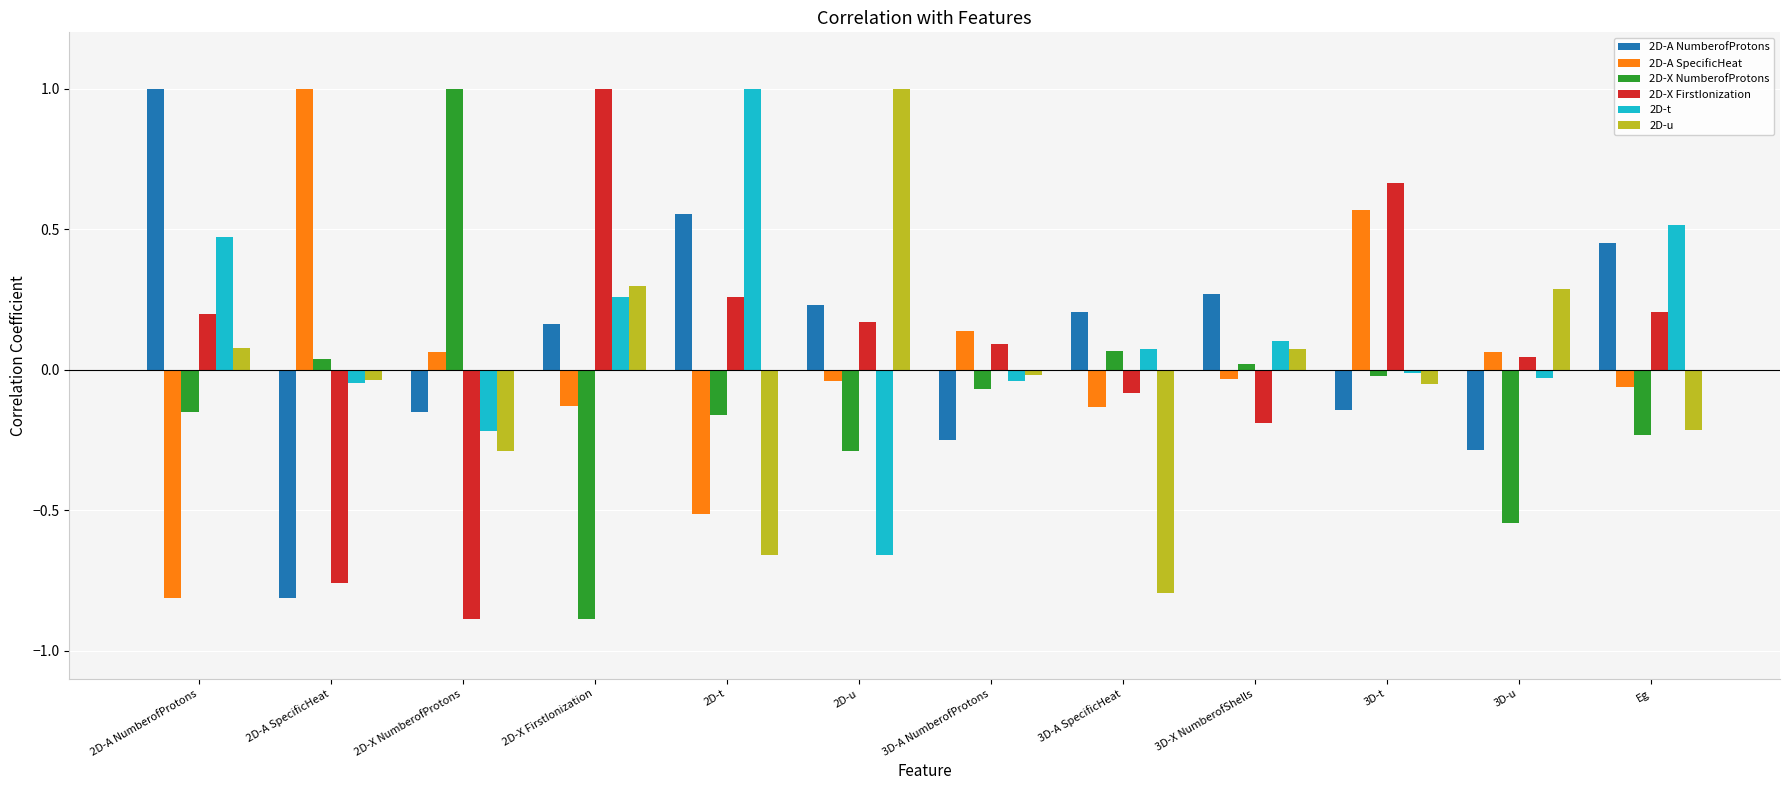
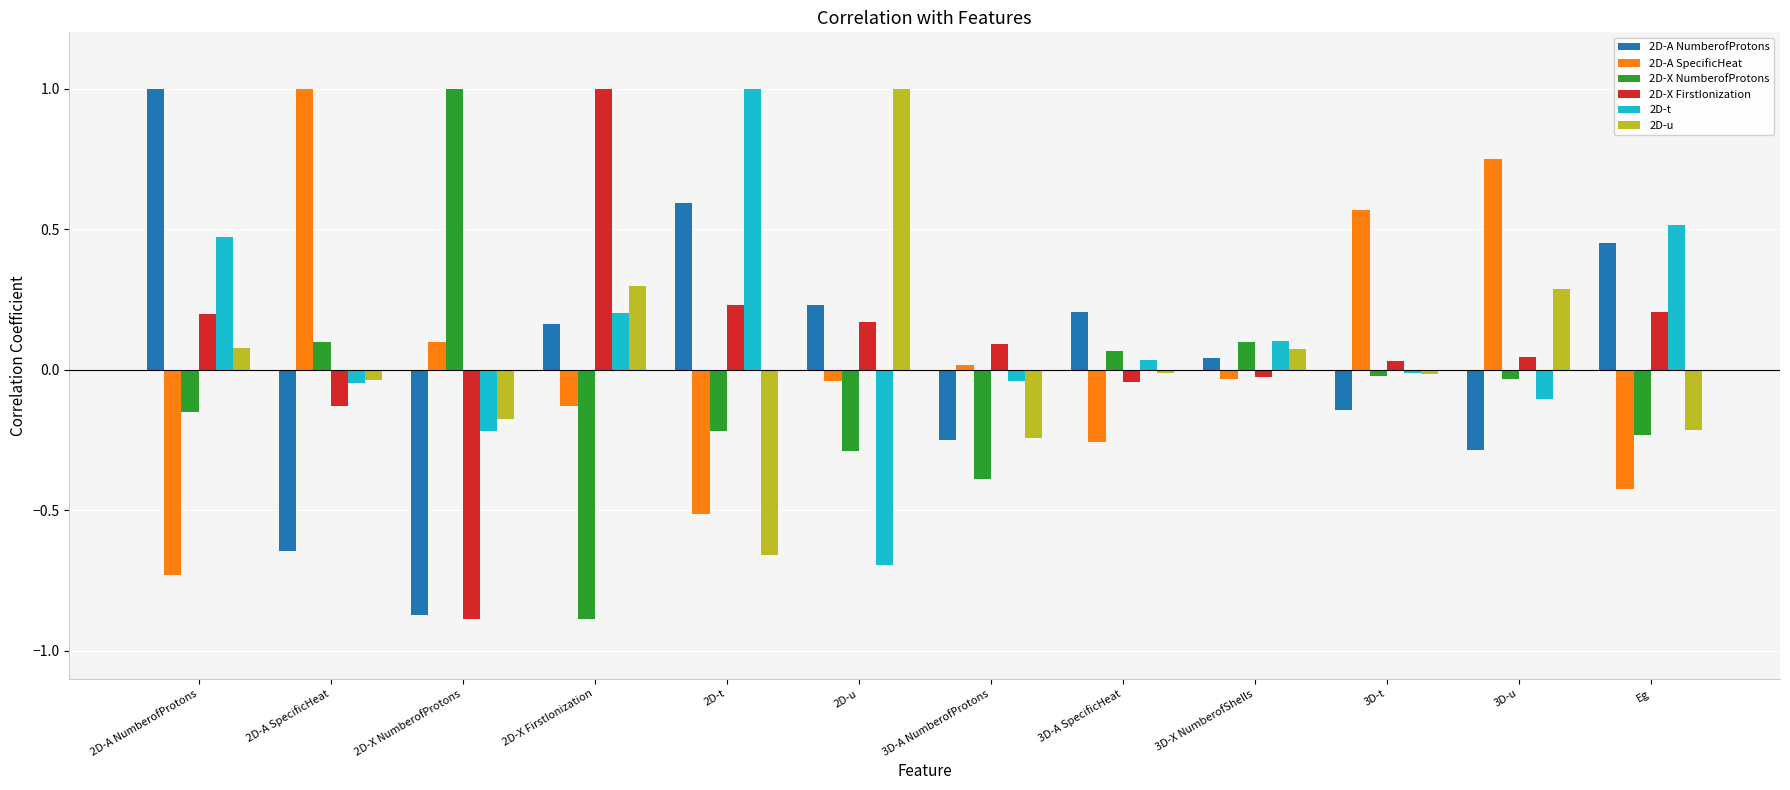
  {
    "2D-A NumberofProtons": {
      "2D-A NumberofProtons": 1.00,
-     "2D-A SpecificHeat": -0.81,
-     "2D-X NumberofProtons": -0.15,
+     "2D-A SpecificHeat": -0.65,
+     "2D-X NumberofProtons": -0.87,
      "2D-X FirstIonization": 0.16,
-     "2D-t": 0.55,
+     "2D-t": 0.59,
      "2D-u": 0.23,
      "3D-A NumberofProtons": -0.25,
      "3D-A SpecificHeat": 0.20,
-     "3D-X NumberofShells": 0.27,
+     "3D-X NumberofShells": 0.04,
      "3D-t": -0.14,
      "3D-u": -0.29,
      "Eg": 0.45
    },
    "2D-A SpecificHeat": {
-     "2D-A NumberofProtons": -0.81,
+     "2D-A NumberofProtons": -0.73,
      "2D-A SpecificHeat": 1.00,
-     "2D-X NumberofProtons": 0.06,
+     "2D-X NumberofProtons": 0.10,
      "2D-X FirstIonization": -0.13,
      "2D-t": -0.51,
      "2D-u": -0.04,
-     "3D-A NumberofProtons": 0.14,
-     "3D-A SpecificHeat": -0.13,
+     "3D-A NumberofProtons": 0.02,
+     "3D-A SpecificHeat": -0.26,
      "3D-X NumberofShells": -0.03,
      "3D-t": 0.57,
-     "3D-u": 0.06,
-     "Eg": -0.06
+     "3D-u": 0.75,
+     "Eg": -0.43
    },
    "2D-X NumberofProtons": {
      "2D-A NumberofProtons": -0.15,
-     "2D-A SpecificHeat": 0.04,
+     "2D-A SpecificHeat": 0.10,
      "2D-X NumberofProtons": 1.00,
      "2D-X FirstIonization": -0.89,
-     "2D-t": -0.16,
+     "2D-t": -0.22,
      "2D-u": -0.29,
-     "3D-A NumberofProtons": -0.07,
+     "3D-A NumberofProtons": -0.39,
      "3D-A SpecificHeat": 0.07,
-     "3D-X NumberofShells": 0.02,
+     "3D-X NumberofShells": 0.10,
      "3D-t": -0.02,
-     "3D-u": -0.55,
+     "3D-u": -0.03,
      "Eg": -0.23
    },
    "2D-X FirstIonization": {
      "2D-A NumberofProtons": 0.20,
-     "2D-A SpecificHeat": -0.76,
+     "2D-A SpecificHeat": -0.13,
      "2D-X NumberofProtons": -0.89,
      "2D-X FirstIonization": 1.00,
-     "2D-t": 0.26,
+     "2D-t": 0.23,
      "2D-u": 0.17,
      "3D-A NumberofProtons": 0.09,
-     "3D-A SpecificHeat": -0.08,
-     "3D-X NumberofShells": -0.19,
-     "3D-t": 0.66,
+     "3D-A SpecificHeat": -0.04,
+     "3D-X NumberofShells": -0.03,
+     "3D-t": 0.03,
      "3D-u": 0.04,
      "Eg": 0.20
    },
    "2D-t": {
      "2D-A NumberofProtons": 0.47,
      "2D-A SpecificHeat": -0.05,
      "2D-X NumberofProtons": -0.22,
-     "2D-X FirstIonization": 0.26,
+     "2D-X FirstIonization": 0.20,
      "2D-t": 1.00,
-     "2D-u": -0.66,
+     "2D-u": -0.70,
      "3D-A NumberofProtons": -0.04,
-     "3D-A SpecificHeat": 0.07,
+     "3D-A SpecificHeat": 0.03,
      "3D-X NumberofShells": 0.10,
      "3D-t": -0.01,
-     "3D-u": -0.03,
+     "3D-u": -0.10,
      "Eg": 0.51
    },
    "2D-u": {
      "2D-A NumberofProtons": 0.08,
      "2D-A SpecificHeat": -0.04,
-     "2D-X NumberofProtons": -0.29,
+     "2D-X NumberofProtons": -0.18,
      "2D-X FirstIonization": 0.30,
      "2D-t": -0.66,
      "2D-u": 1.00,
-     "3D-A NumberofProtons": -0.02,
-     "3D-A SpecificHeat": -0.79,
+     "3D-A NumberofProtons": -0.24,
+     "3D-A SpecificHeat": -0.01,
      "3D-X NumberofShells": 0.07,
-     "3D-t": -0.05,
+     "3D-t": -0.02,
      "3D-u": 0.29,
      "Eg": -0.22
    }
  }
